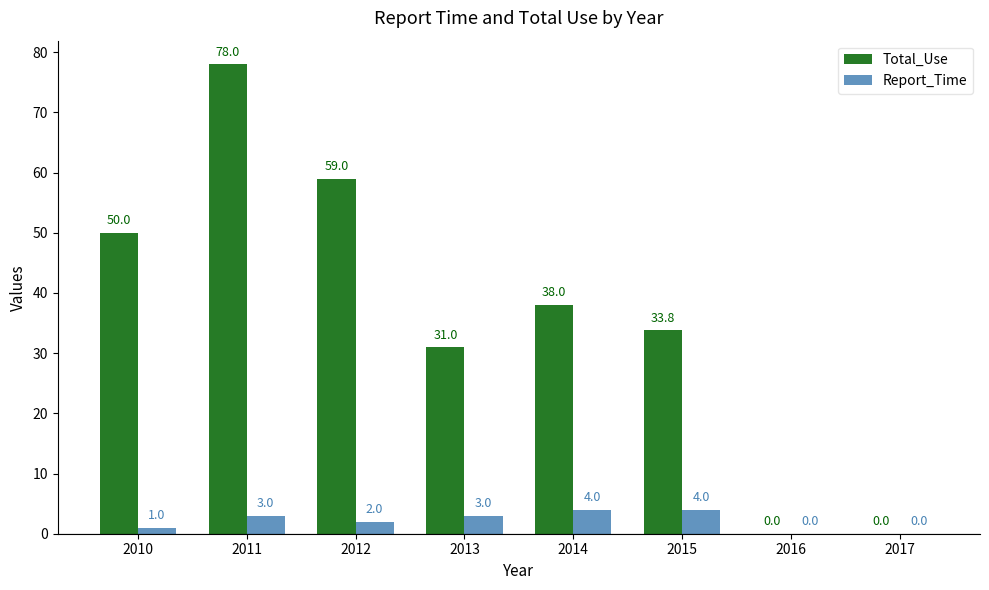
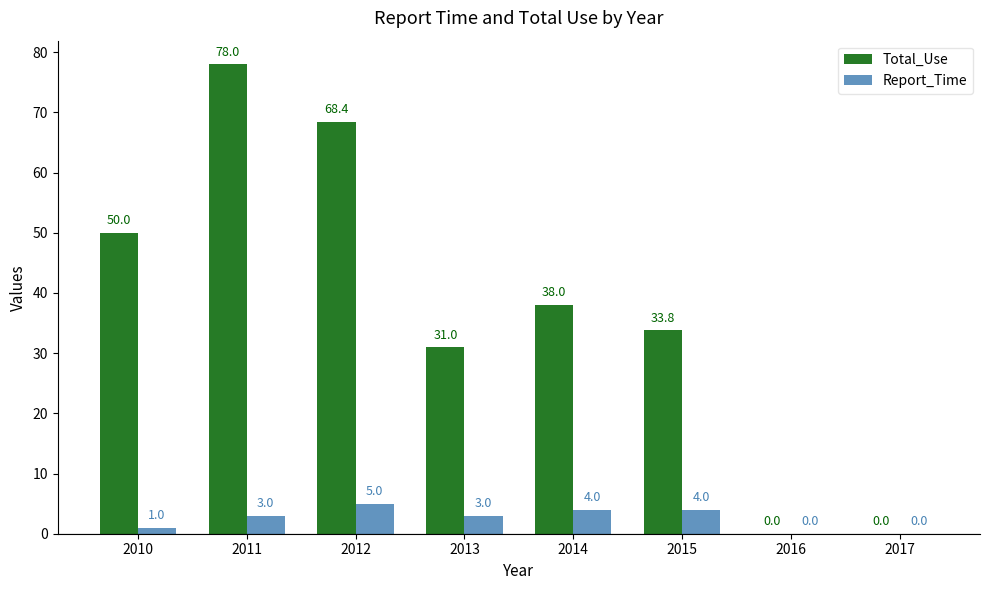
  {
    "Total_Use": {
      "2010": 50.0,
      "2011": 78.0,
-     "2012": 59.0,
+     "2012": 68.4,
      "2013": 31.0,
      "2014": 38.0,
      "2015": 33.8,
      "2016": 0.0,
      "2017": 0.0
    },
    "Report_Time": {
      "2010": 1.0,
      "2011": 3.0,
-     "2012": 2.0,
+     "2012": 5.0,
      "2013": 3.0,
      "2014": 4.0,
      "2015": 4.0,
      "2016": 0.0,
      "2017": 0.0
    }
  }
